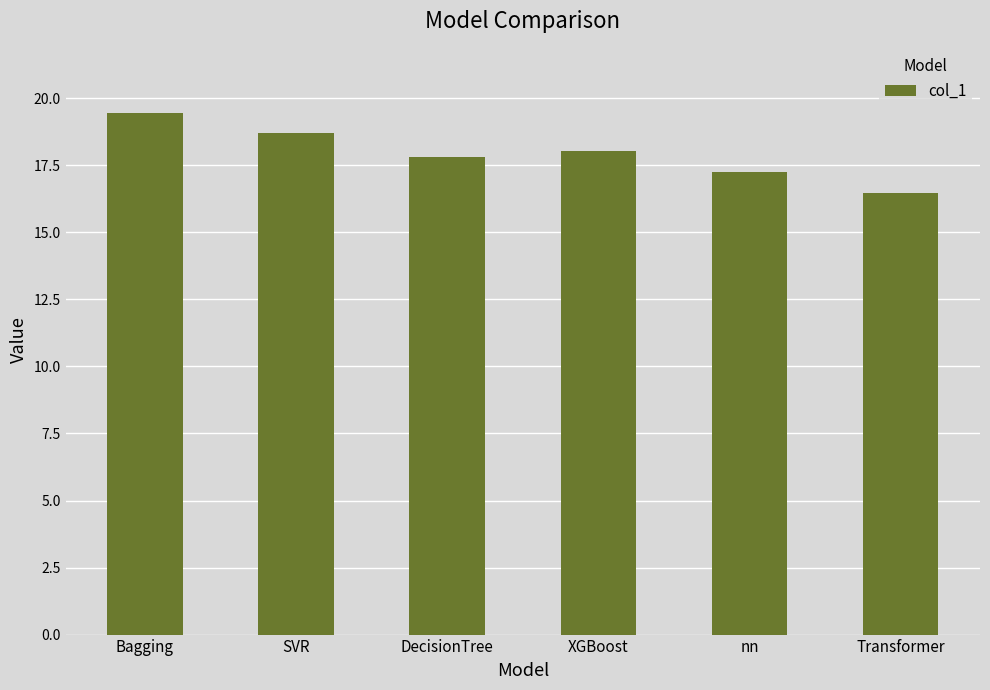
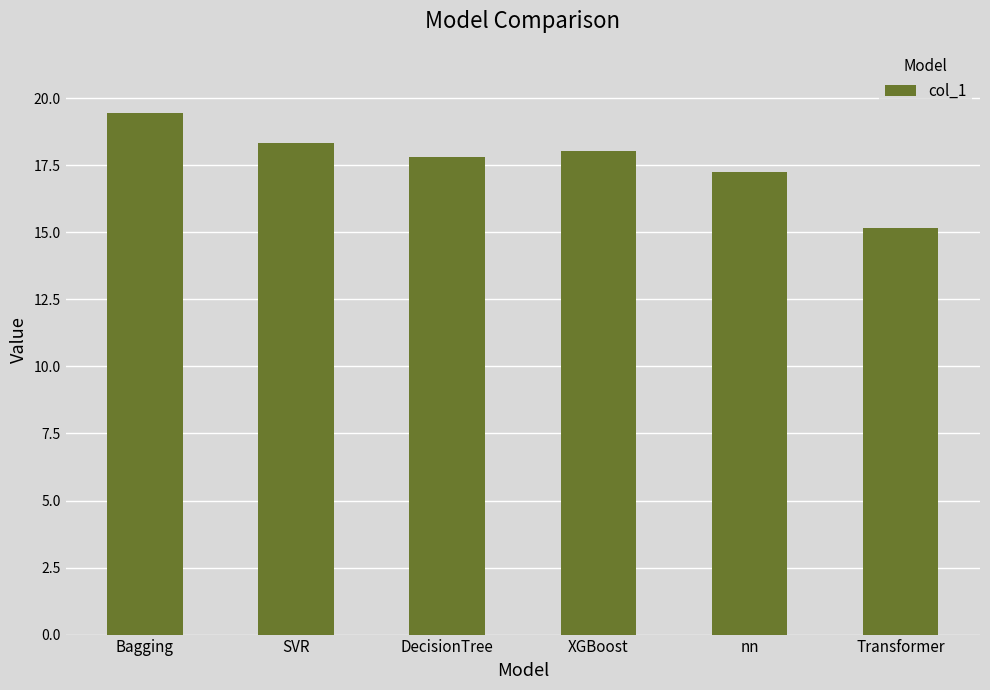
  {
    "Bagging": 19.5,
-   "SVR": 18.7,
+   "SVR": 18.3,
    "DecisionTree": 17.8,
    "XGBoost": 18.0,
    "nn": 17.3,
-   "Transformer": 16.5
+   "Transformer": 15.2
  }
